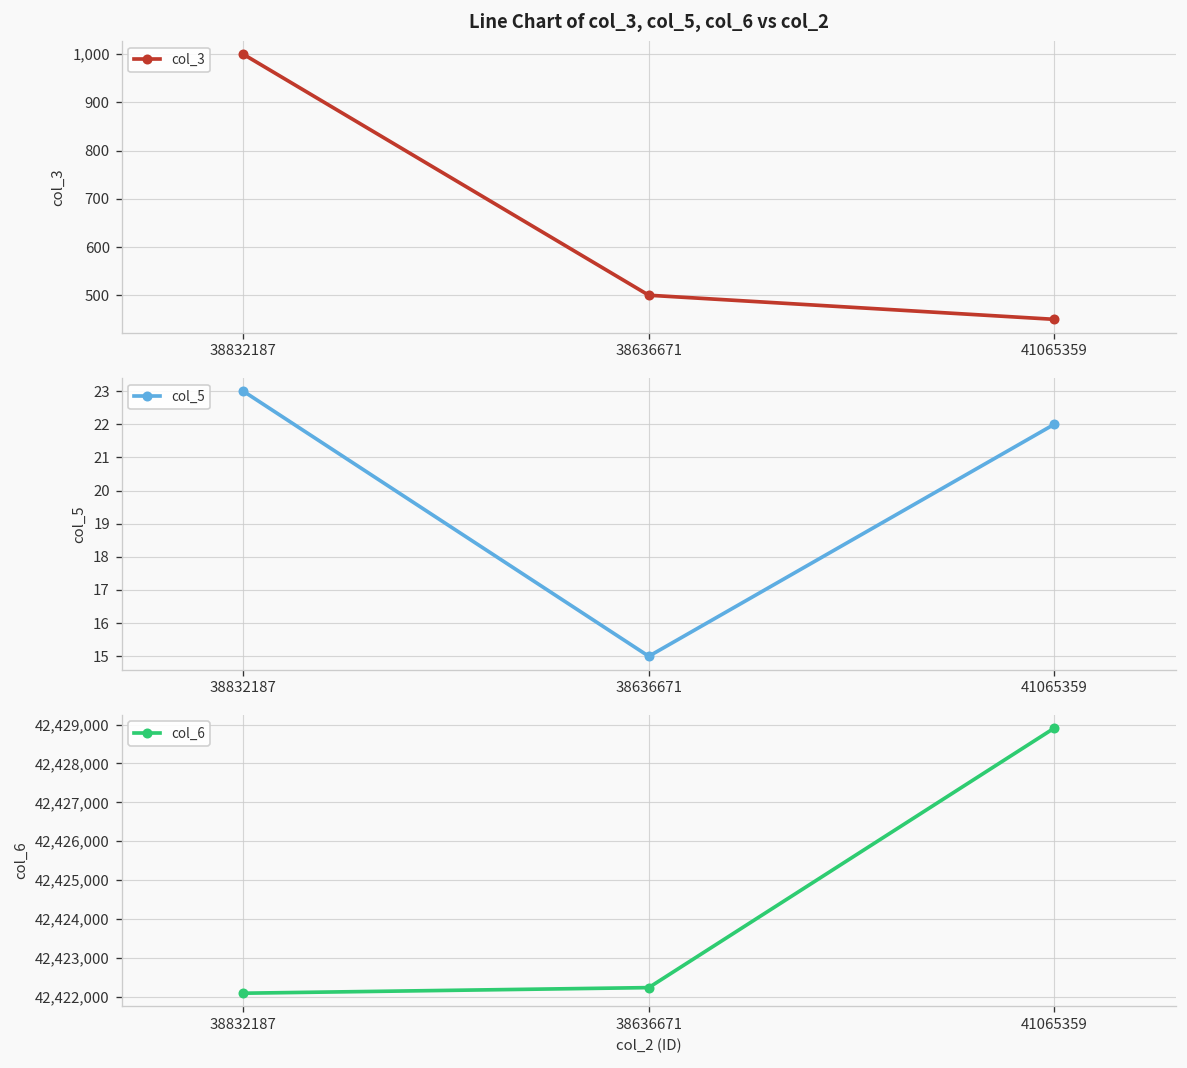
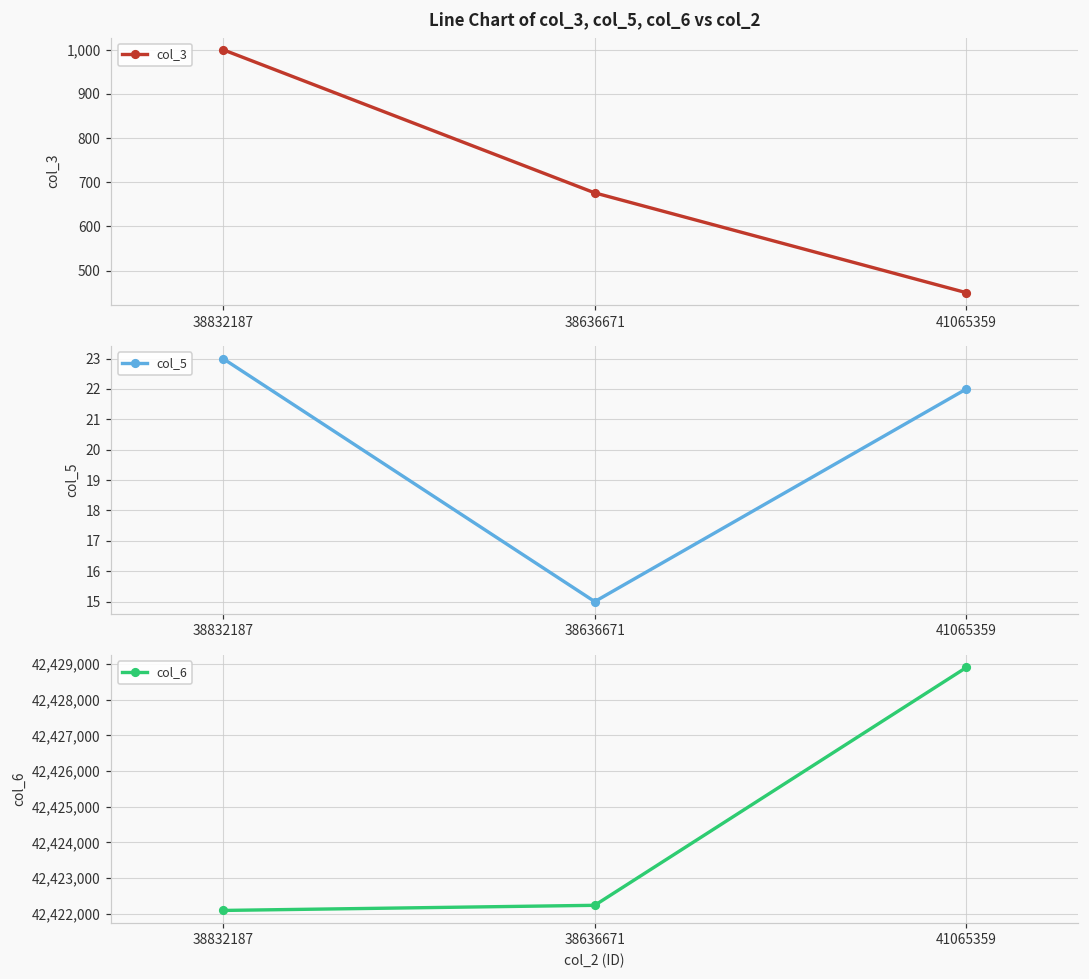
  {
    "Line Chart of col_3, col_5, col_6 vs col_2": {
      "38832187": "1,000",
-     "38636671": "500",
+     "38636671": "680",
      "41065359": "450"
    }
  }
